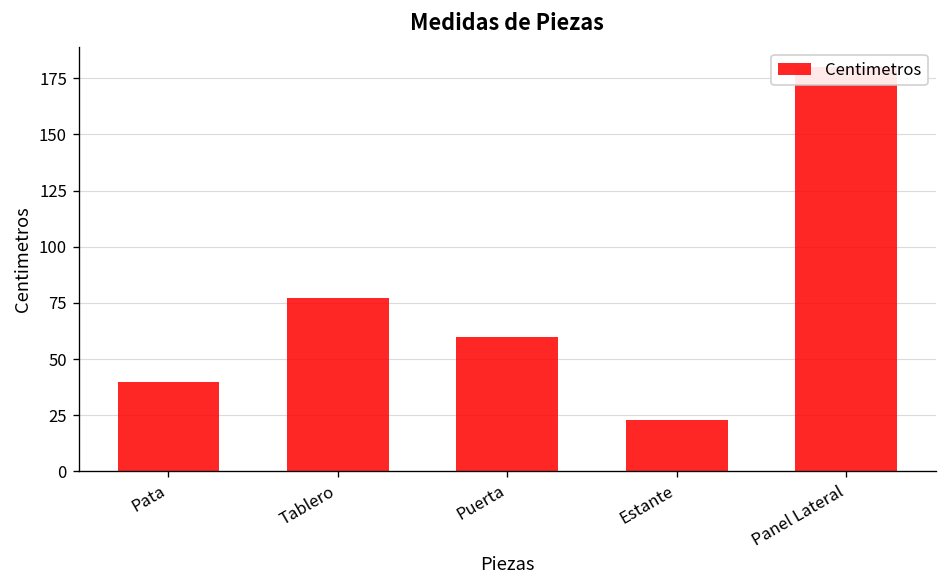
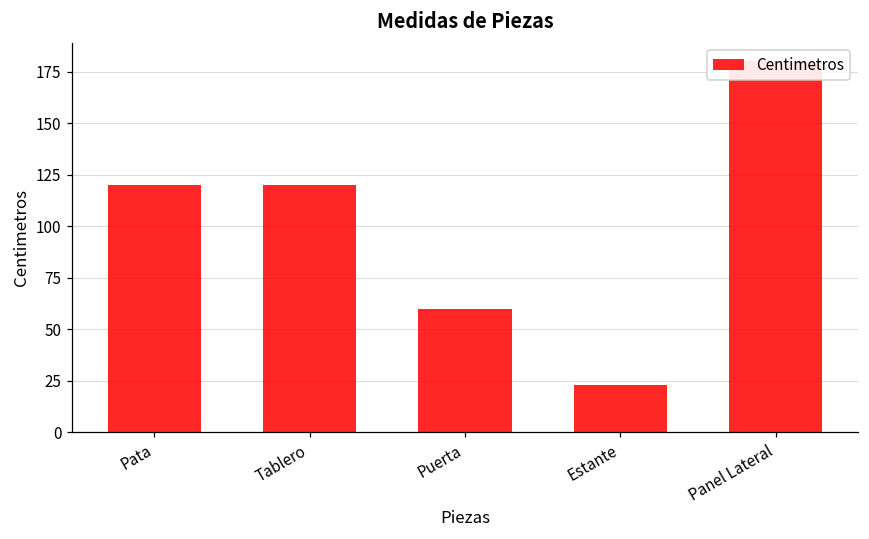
  {
-   "Pata": 40,
-   "Tablero": 77,
+   "Pata": 120,
+   "Tablero": 120,
    "Puerta": 60,
    "Estante": 23
  }
